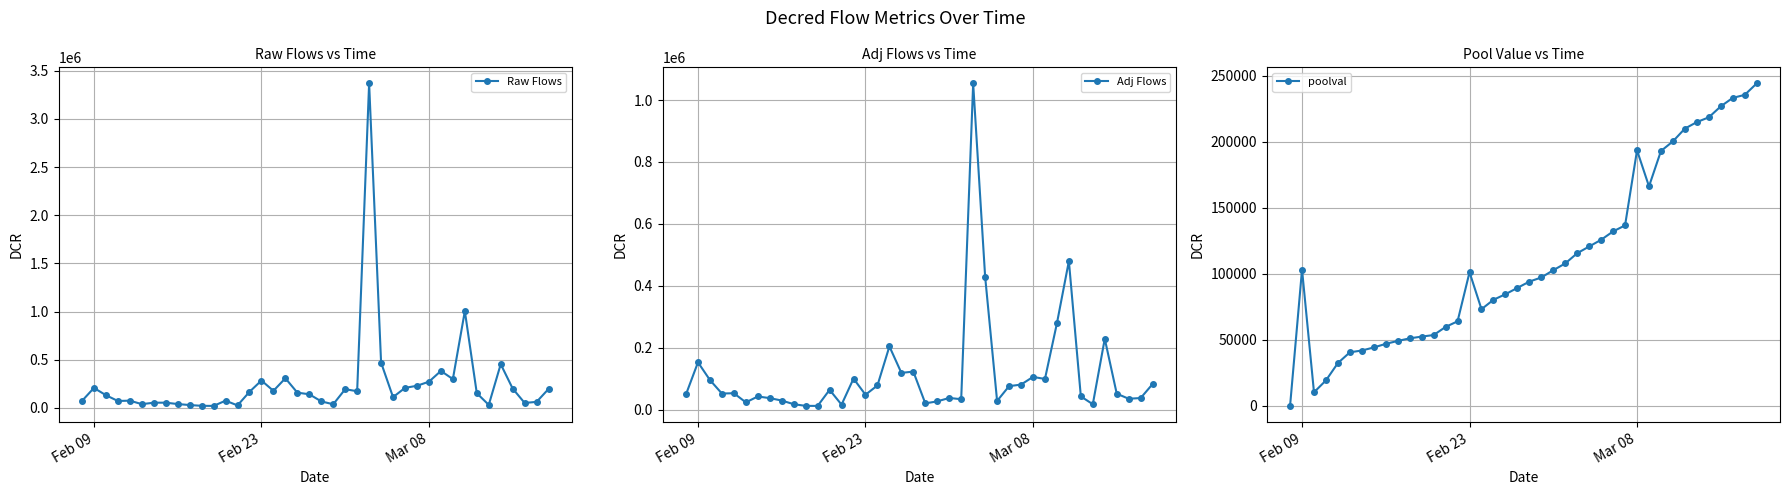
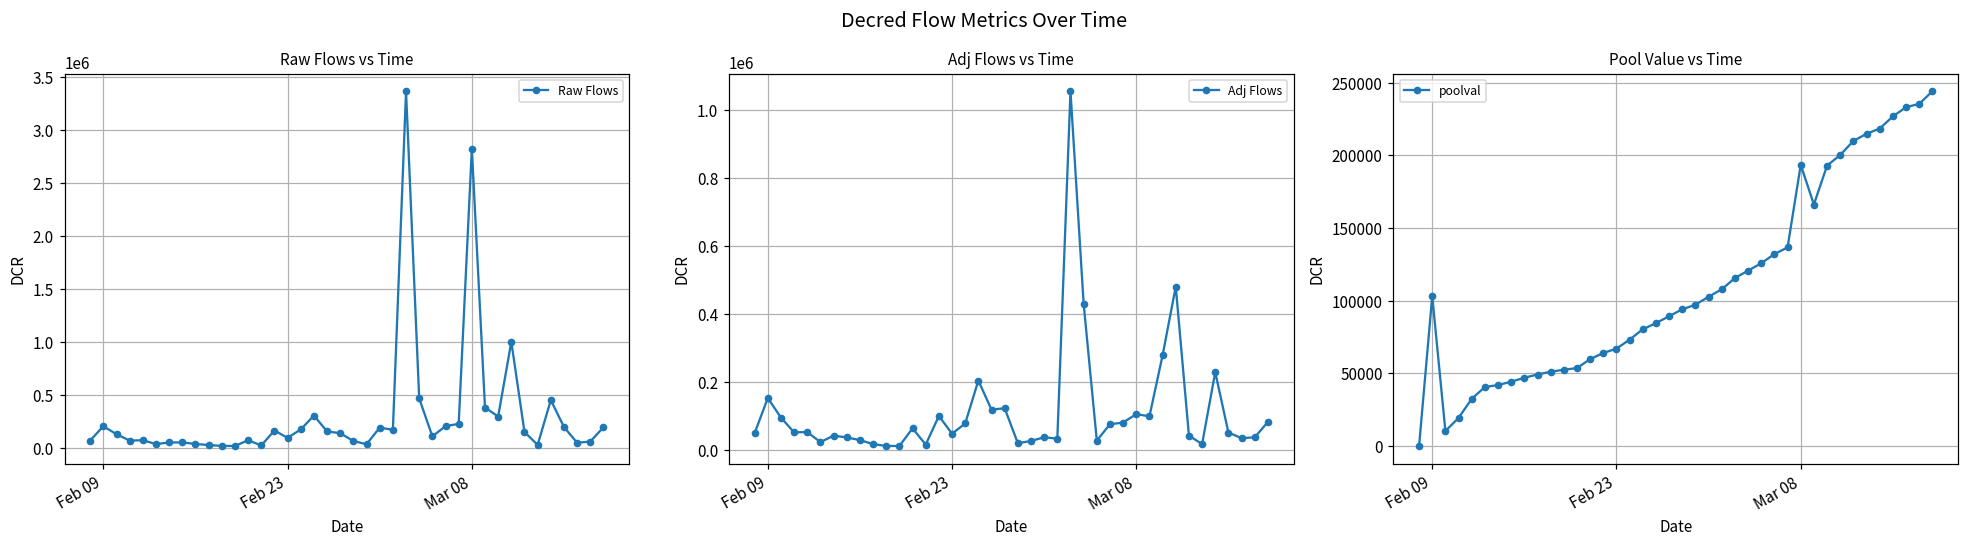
  {
    "Raw Flows vs Time": {
      "Feb 09": 200000,
-     "Feb 23": 300000,
-     "Mar 08": 300000
+     "Feb 23": 100000,
+     "Mar 08": 2800000
    },
    "Adj Flows vs Time": {
      "Feb 09": 150000,
      "Feb 23": 50000,
      "Mar 08": 110000
    },
    "Pool Value vs Time": {
      "Feb 09": 103000,
-     "Feb 23": 101000,
+     "Feb 23": 67000,
      "Mar 08": 193000
    }
  }
